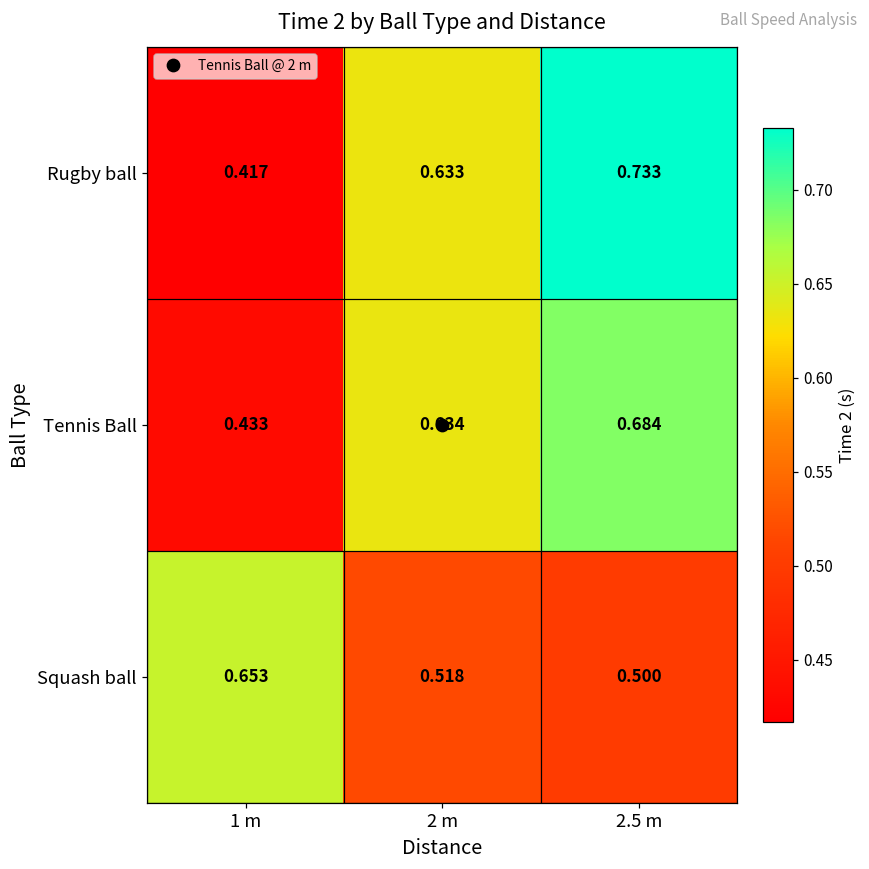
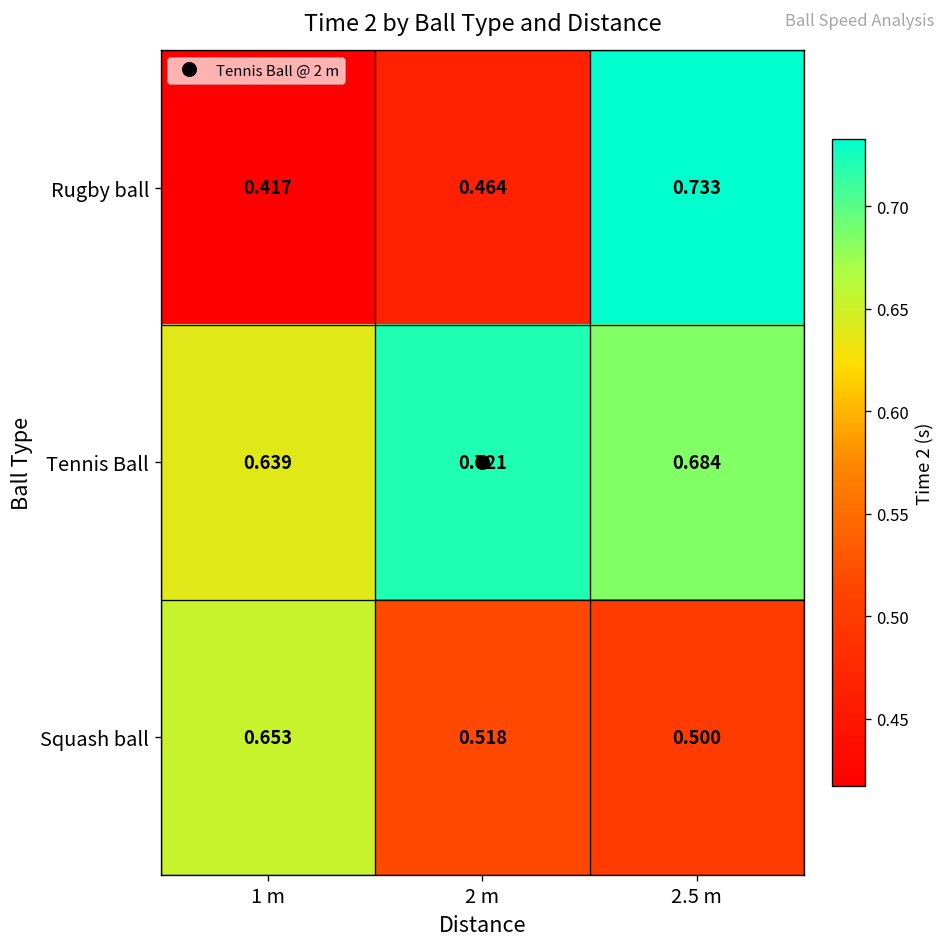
  {
    "Rugby ball": {
      "1 m": 0.417,
-     "2 m": 0.633,
+     "2 m": 0.464,
      "2.5 m": 0.733
    },
    "Tennis Ball": {
-     "1 m": 0.433,
-     "2 m": 0.634,
+     "1 m": 0.639,
+     "2 m": 0.721,
      "2.5 m": 0.684
    },
    "Squash ball": {
      "1 m": 0.653,
      "2 m": 0.518,
      "2.5 m": 0.500
    }
  }
